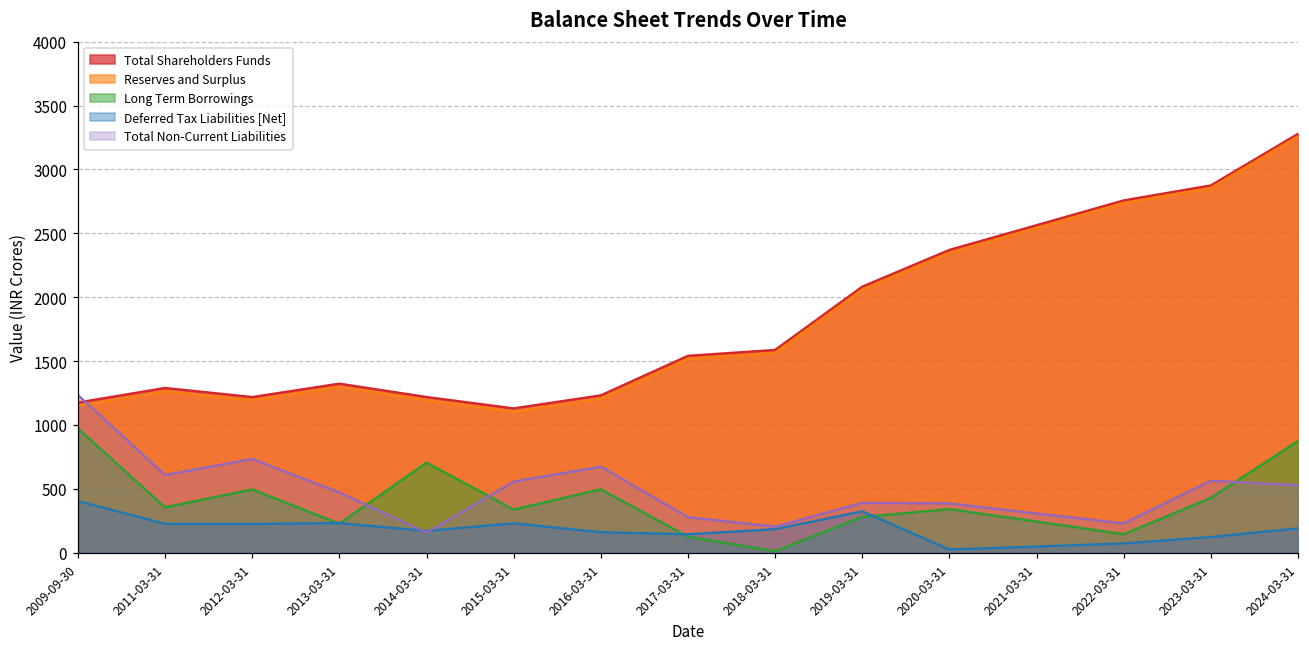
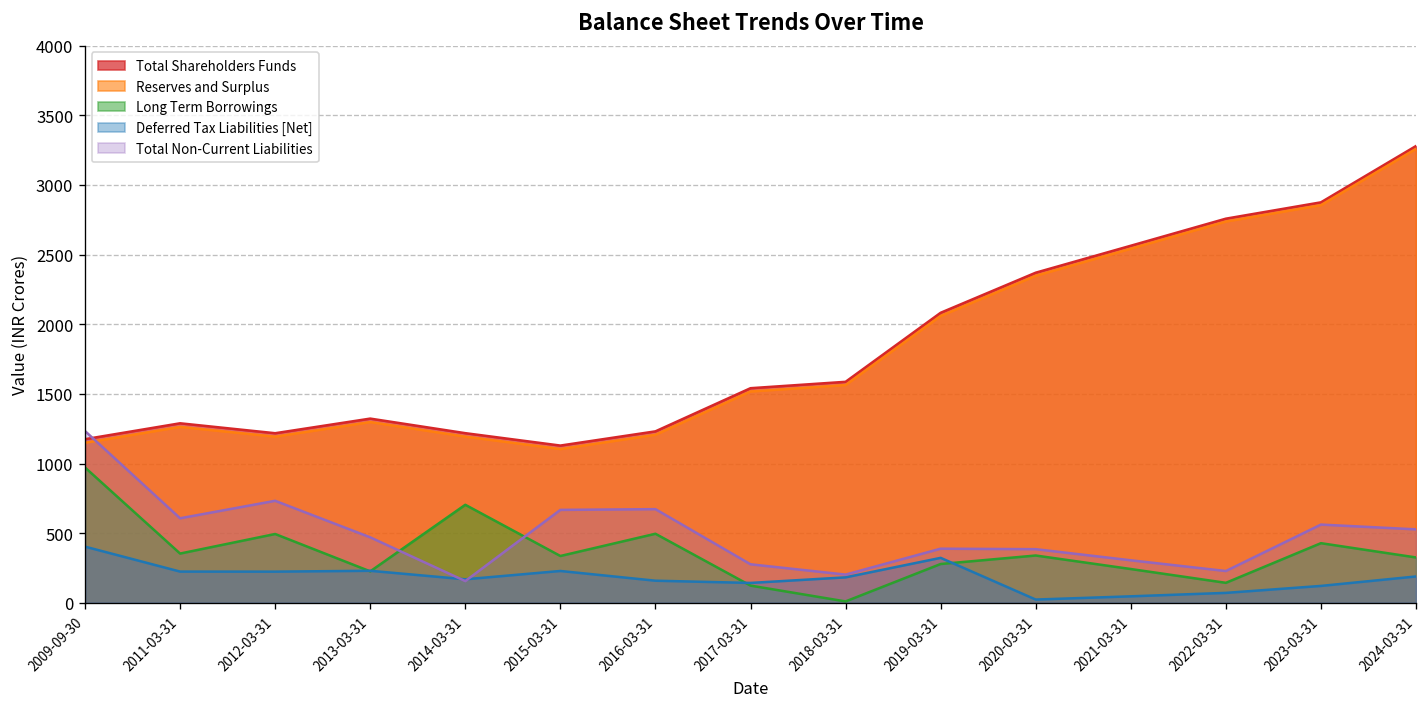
  {
    "Total Shareholders Funds": {
      "2009-09-30": 1180,
      "2011-03-31": 1290,
      "2012-03-31": 1220,
      "2013-03-31": 1320,
      "2014-03-31": 1220,
      "2015-03-31": 1130,
      "2016-03-31": 1230,
      "2017-03-31": 1540,
      "2018-03-31": 1590,
      "2019-03-31": 2080
    },
    "Reserves and Surplus": {
      "2009-09-30": 1150,
      "2011-03-31": 1260,
      "2012-03-31": 1190,
      "2013-03-31": 1300,
      "2014-03-31": 1190,
      "2015-03-31": 1100,
      "2016-03-31": 1210,
      "2017-03-31": 1520,
      "2018-03-31": 1560,
      "2019-03-31": 2060
    },
    "Long Term Borrowings": {
      "2009-09-30": 970,
      "2011-03-31": 350,
      "2012-03-31": 490,
      "2014-03-31": 700,
      "2015-03-31": 340,
      "2016-03-31": 500,
      "2018-03-31": 10,
      "2019-03-31": 280,
      "2020-03-31": 340,
      "2021-03-31": 240,
      "2022-03-31": 140,
      "2023-03-31": 430,
-     "2024-03-31": 870
+     "2024-03-31": 330
    },
    "Deferred Tax Liabilities [Net]": {
      "2009-09-30": 400,
      "2011-03-31": 220,
      "2012-03-31": 220,
      "2015-03-31": 230,
      "2016-03-31": 160,
      "2019-03-31": 320,
      "2020-03-31": 20,
      "2021-03-31": 50,
      "2022-03-31": 70,
      "2023-03-31": 120,
      "2024-03-31": 190
    },
    "Total Non-Current Liabilities": {
      "2009-09-30": 1230,
      "2011-03-31": 610,
      "2012-03-31": 730,
      "2013-03-31": 470,
-     "2015-03-31": 560,
+     "2015-03-31": 670,
      "2016-03-31": 670,
      "2017-03-31": 280,
      "2019-03-31": 390,
      "2020-03-31": 390,
      "2021-03-31": 310,
      "2022-03-31": 230,
      "2023-03-31": 560,
      "2024-03-31": 530
    }
  }
